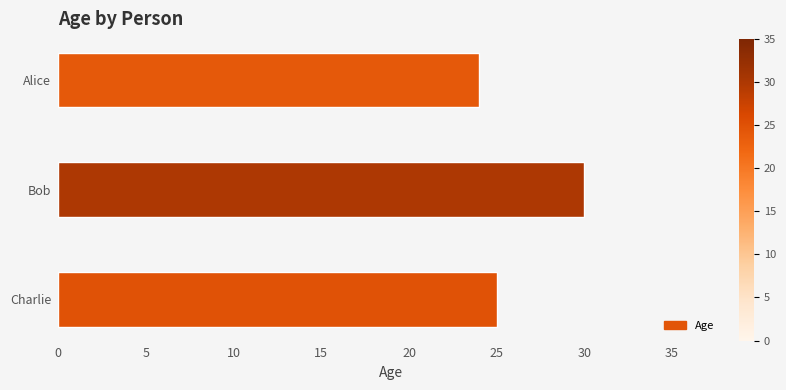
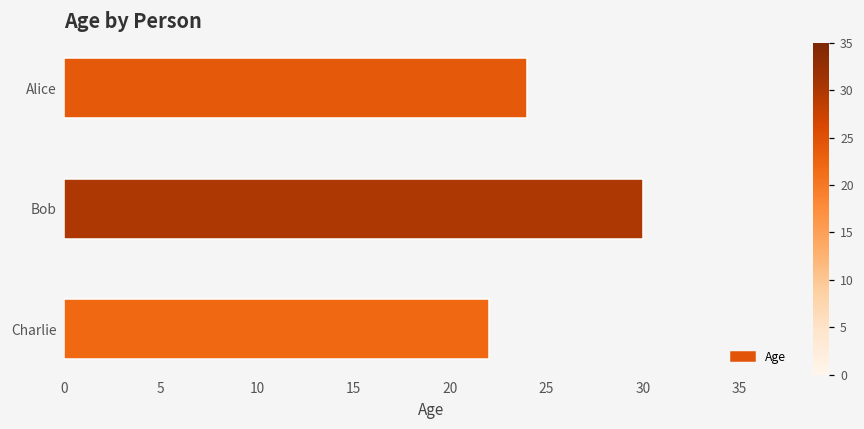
  {
    "Alice": 24,
    "Bob": 30,
-   "Charlie": 25
+   "Charlie": 22
  }
